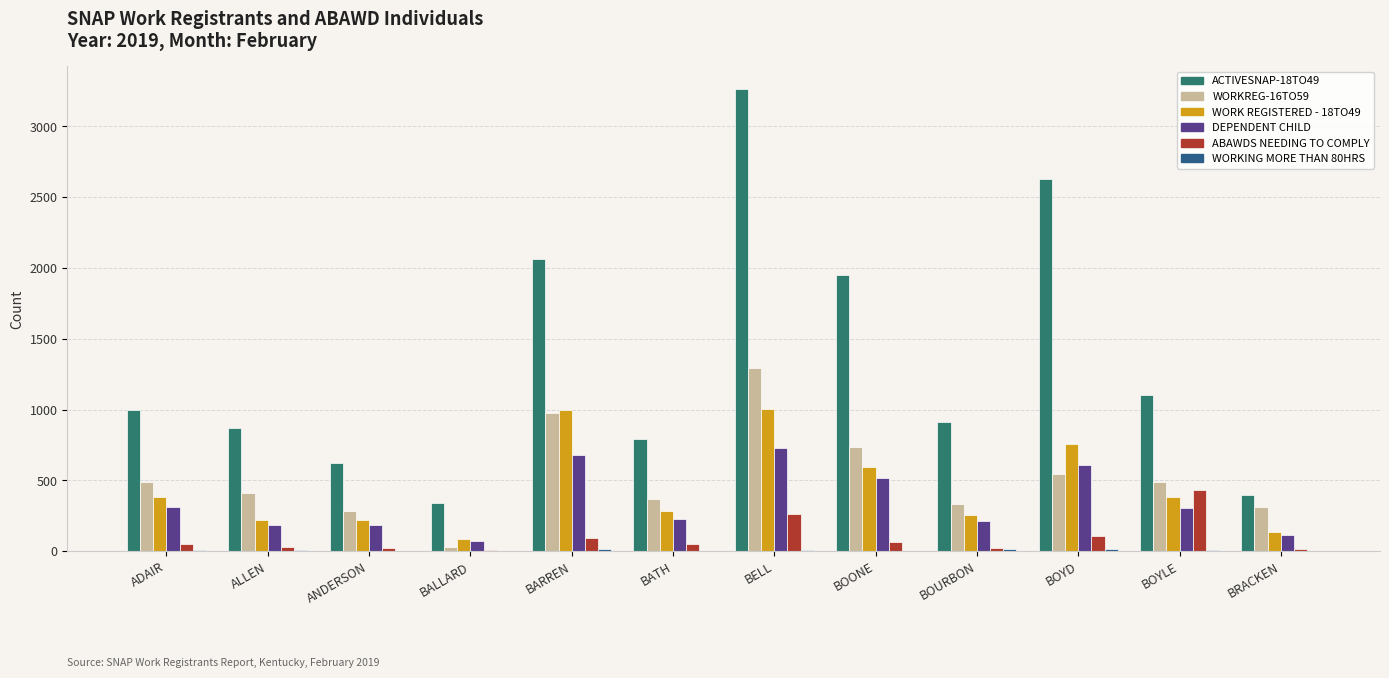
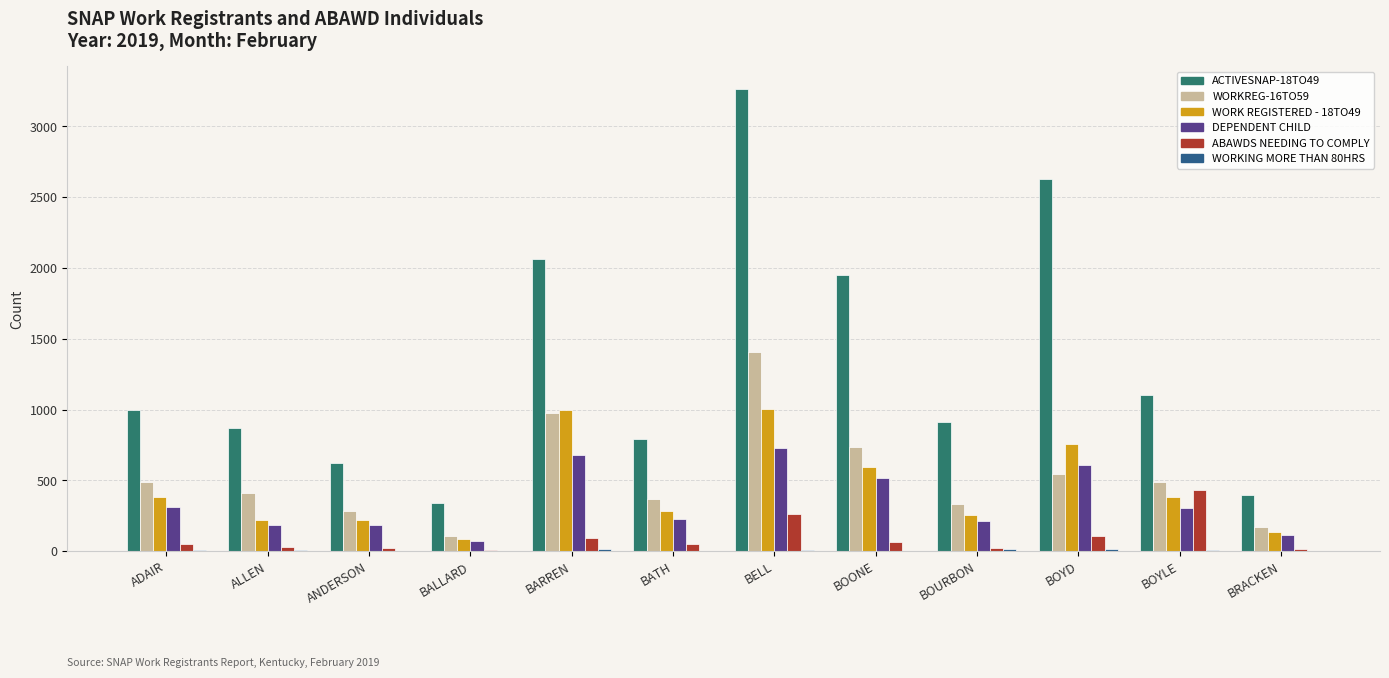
  {
    "WORKREG-16TO59": {
      "ADAIR": 490,
      "ALLEN": 410,
      "ANDERSON": 280,
-     "BALLARD": 30,
+     "BALLARD": 110,
      "BARREN": 970,
      "BATH": 370,
-     "BELL": 1300,
+     "BELL": 1410,
      "BOONE": 730,
      "BOURBON": 330,
      "BOYD": 550,
      "BOYLE": 490,
-     "BRACKEN": 310
+     "BRACKEN": 170
    },
    "WORK REGISTERED - 18TO49": {
      "ADAIR": 380,
      "ALLEN": 220,
      "ANDERSON": 220,
      "BALLARD": 90,
      "BARREN": 1000,
      "BATH": 290,
      "BELL": 1010,
      "BOONE": 600,
      "BOURBON": 250,
      "BOYD": 760,
      "BOYLE": 380,
      "BRACKEN": 130
    },
    "ABAWDS NEEDING TO COMPLY": {
      "ADAIR": 50,
      "ALLEN": 30,
      "ANDERSON": 30,
      "BARREN": 100,
      "BATH": 50,
      "BELL": 260,
      "BOONE": 70,
      "BOURBON": 20,
      "BOYD": 110,
      "BOYLE": 430
    }
  }
